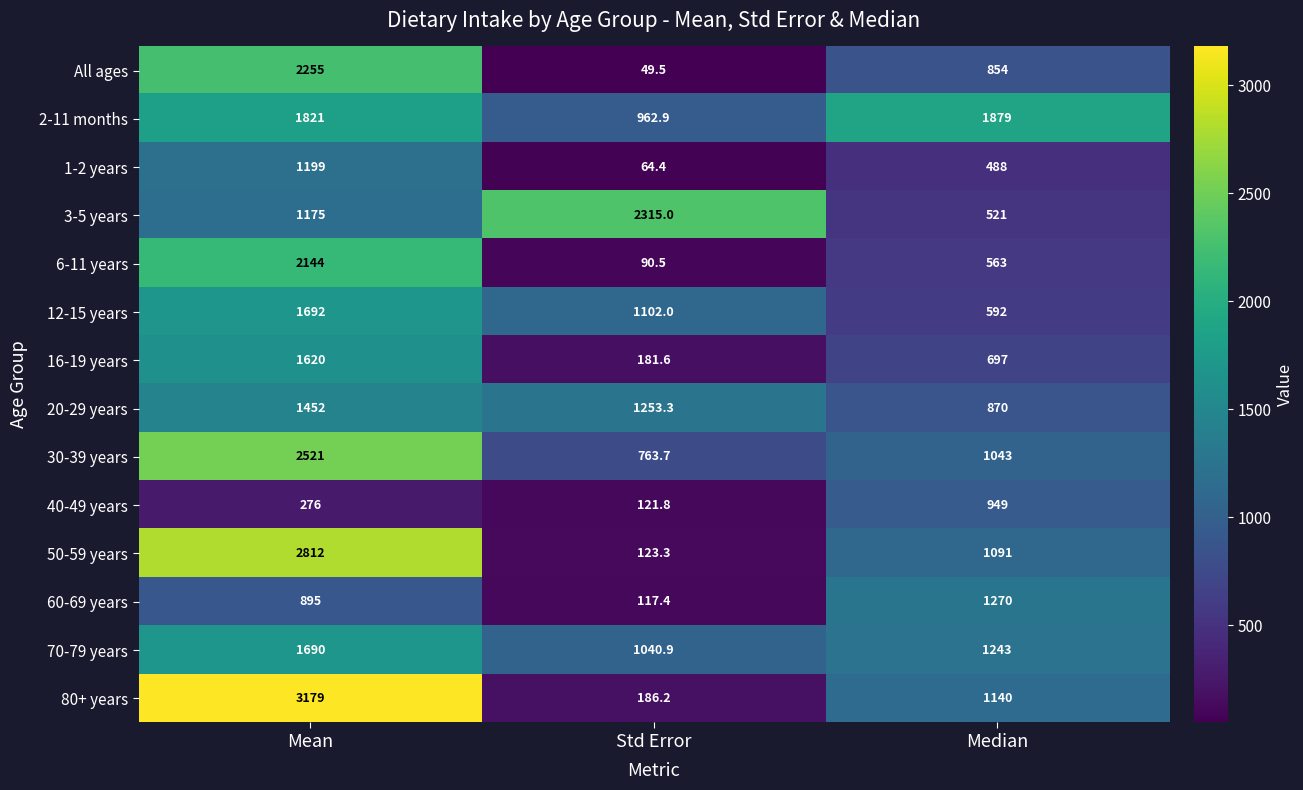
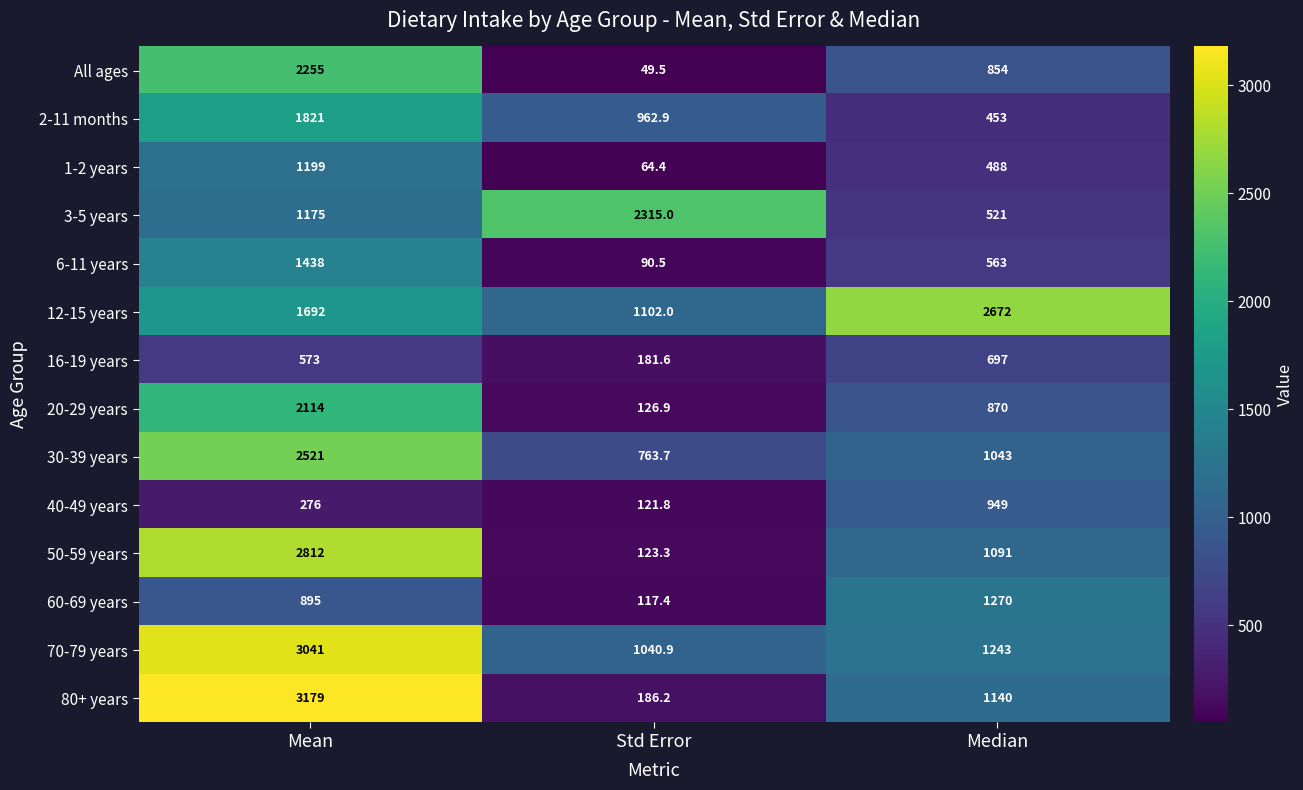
  {
    "All ages": {
      "Mean": 2255,
      "Std Error": 49.5,
      "Median": 854
    },
    "2-11 months": {
      "Mean": 1821,
      "Std Error": 962.9,
-     "Median": 1879
+     "Median": 453
    },
    "1-2 years": {
      "Mean": 1199,
      "Std Error": 64.4,
      "Median": 488
    },
    "3-5 years": {
      "Mean": 1175,
      "Std Error": 2315.0,
      "Median": 521
    },
    "6-11 years": {
-     "Mean": 2144,
+     "Mean": 1438,
      "Std Error": 90.5,
      "Median": 563
    },
    "12-15 years": {
      "Mean": 1692,
      "Std Error": 1102.0,
-     "Median": 592
+     "Median": 2672
    },
    "16-19 years": {
-     "Mean": 1620,
+     "Mean": 573,
      "Std Error": 181.6,
      "Median": 697
    },
    "20-29 years": {
-     "Mean": 1452,
-     "Std Error": 1253.3,
+     "Mean": 2114,
+     "Std Error": 126.9,
      "Median": 870
    },
    "30-39 years": {
      "Mean": 2521,
      "Std Error": 763.7,
      "Median": 1043
    },
    "40-49 years": {
      "Mean": 276,
      "Std Error": 121.8,
      "Median": 949
    },
    "50-59 years": {
      "Mean": 2812,
      "Std Error": 123.3,
      "Median": 1091
    },
    "60-69 years": {
      "Mean": 895,
      "Std Error": 117.4,
      "Median": 1270
    },
    "70-79 years": {
-     "Mean": 1690,
+     "Mean": 3041,
      "Std Error": 1040.9,
      "Median": 1243
    },
    "80+ years": {
      "Mean": 3179,
      "Std Error": 186.2,
      "Median": 1140
    }
  }
